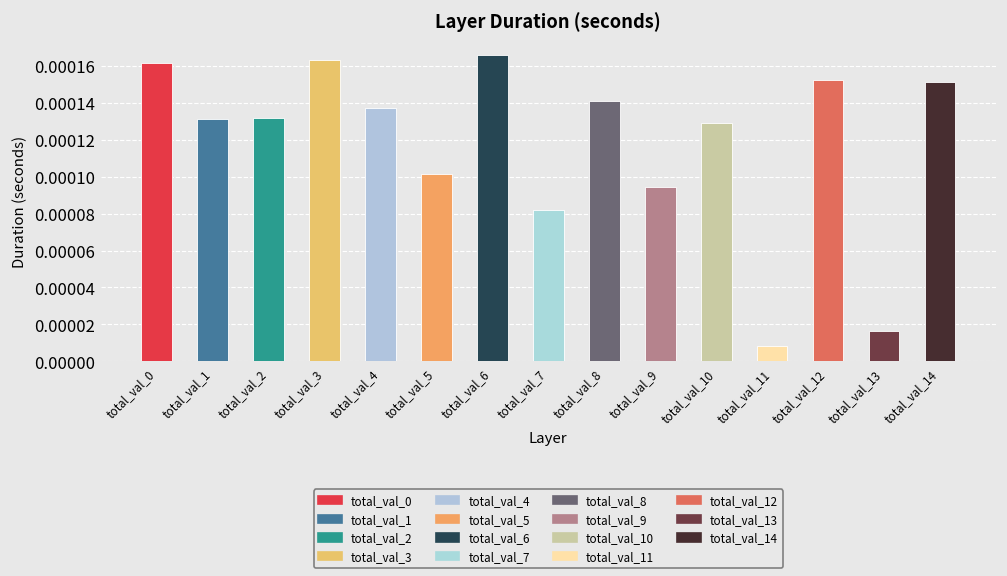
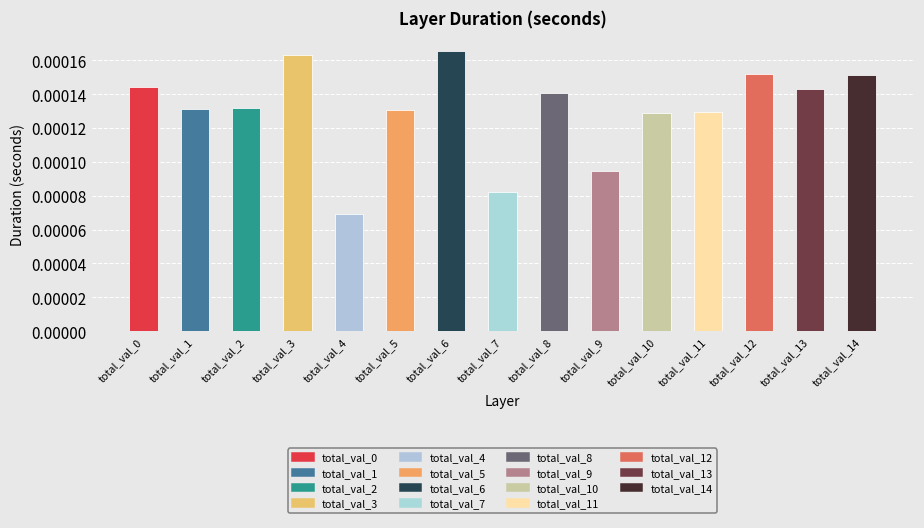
  {
-   "total_val_0": 0.000162,
+   "total_val_0": 0.000144,
    "total_val_1": 0.000131,
    "total_val_2": 0.000132,
    "total_val_3": 0.000163,
-   "total_val_4": 0.000137,
-   "total_val_5": 0.000102,
+   "total_val_4": 0.000069,
+   "total_val_5": 0.000131,
    "total_val_6": 0.000166,
    "total_val_7": 0.000082,
    "total_val_8": 0.000141,
    "total_val_9": 0.000094,
    "total_val_10": 0.000129,
-   "total_val_11": 0.000009,
+   "total_val_11": 0.000130,
    "total_val_12": 0.000152,
-   "total_val_13": 0.000016,
+   "total_val_13": 0.000143,
    "total_val_14": 0.000151
  }
